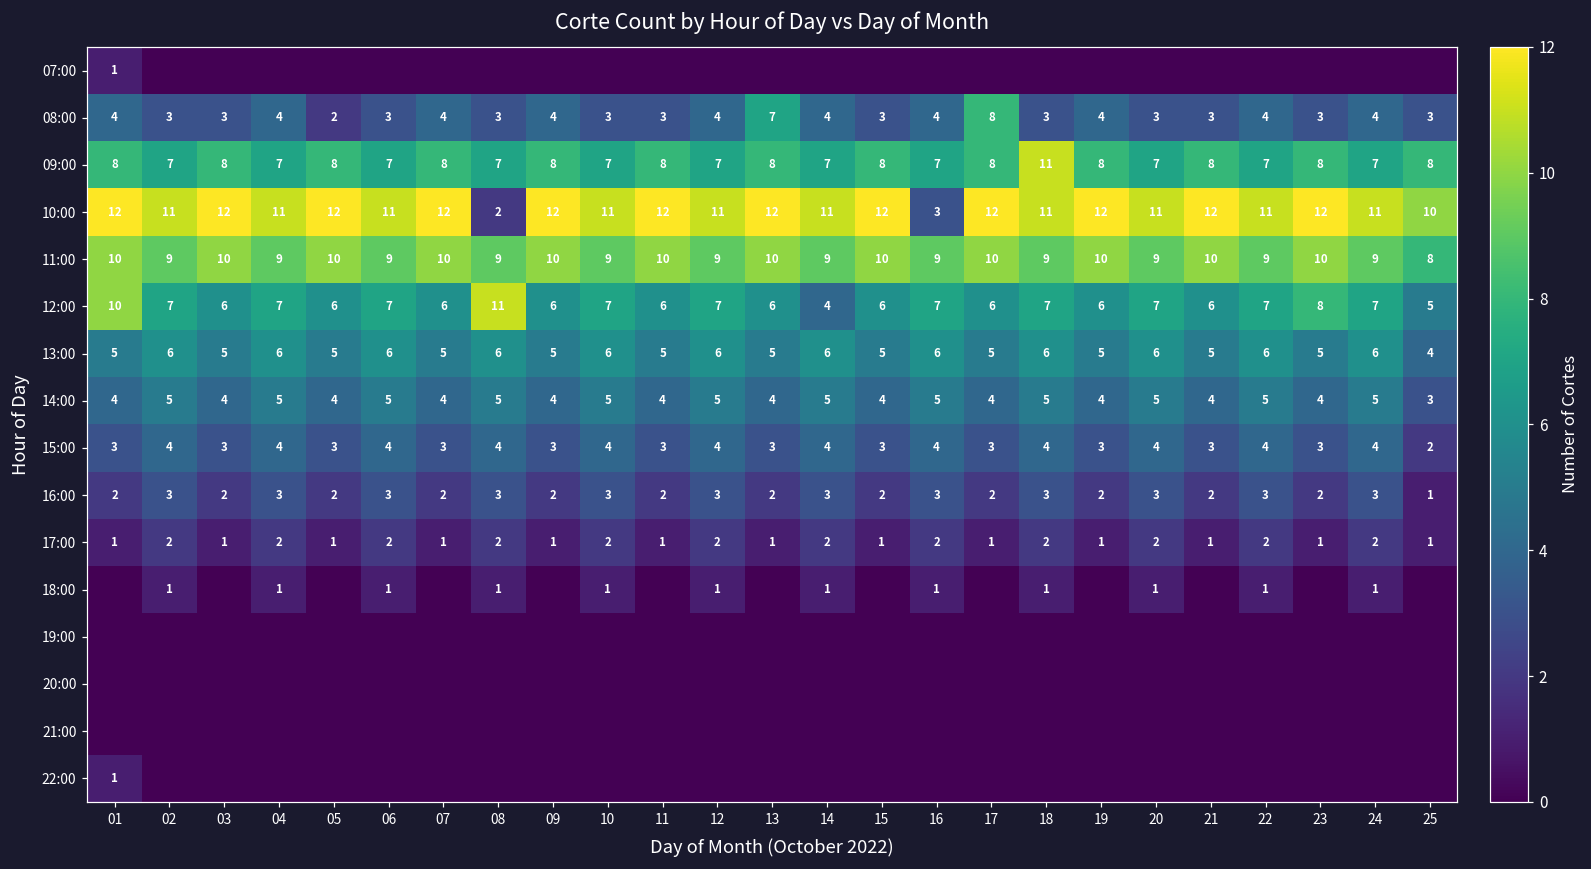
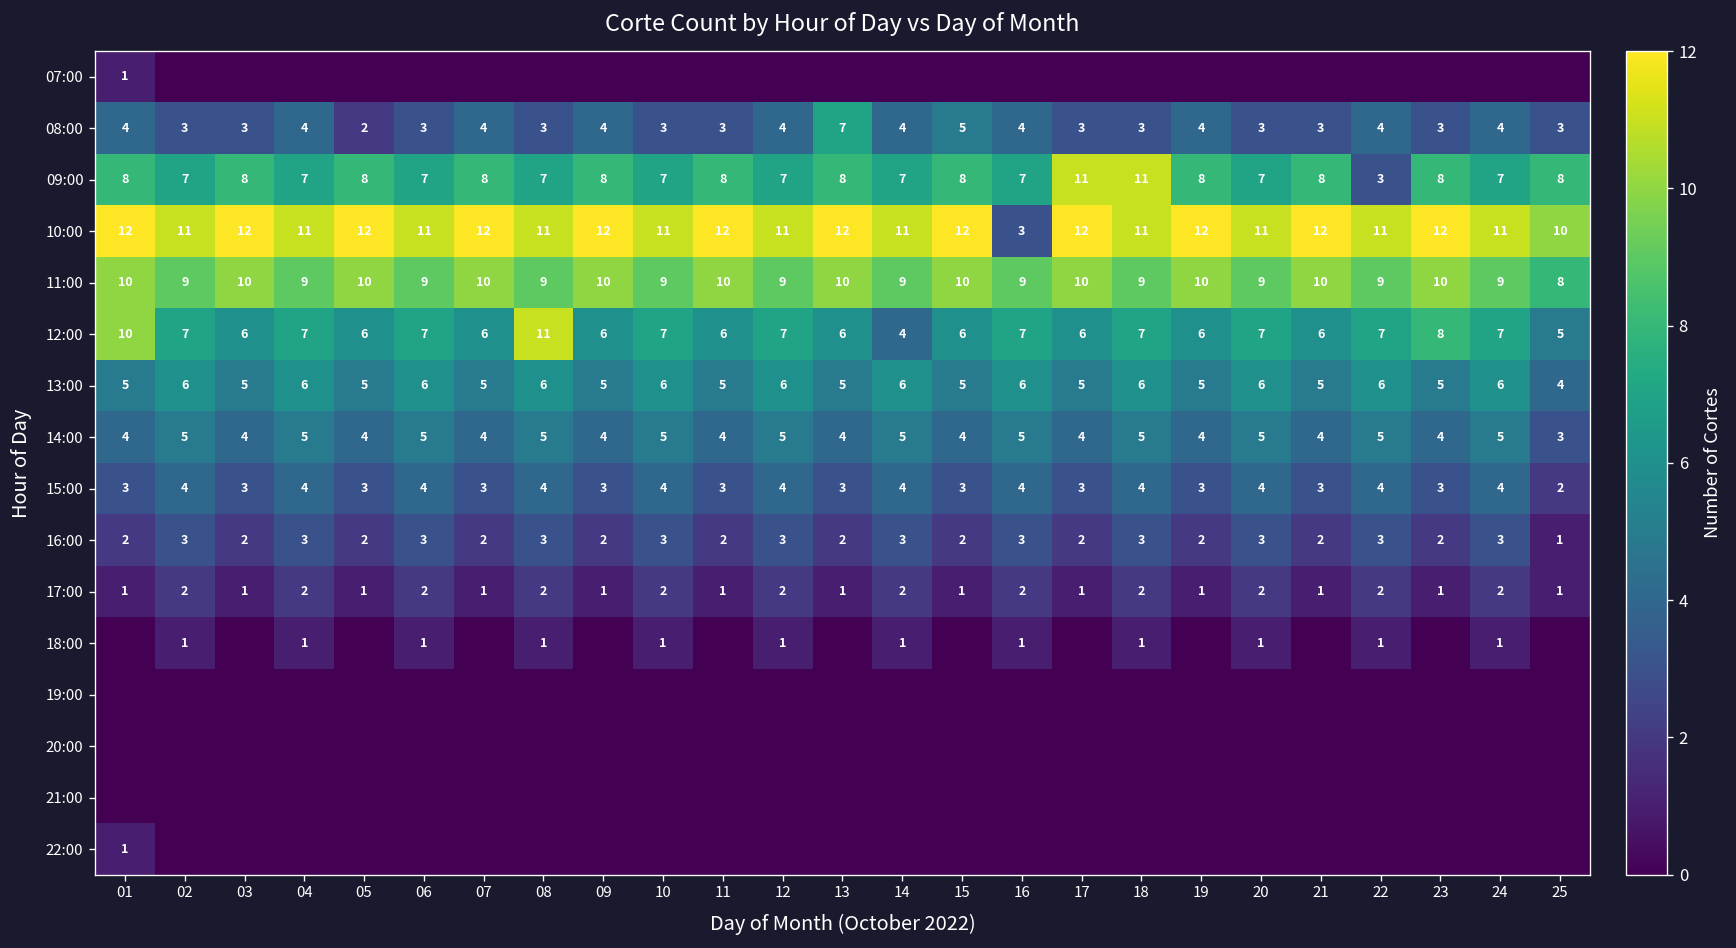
  {
    "08:00": {
      "01": 4,
      "02": 3,
      "03": 3,
      "04": 4,
      "05": 2,
      "06": 3,
      "07": 4,
      "08": 3,
      "09": 4,
      "10": 3,
      "11": 3,
      "12": 4,
      "13": 7,
      "14": 4,
-     "15": 3,
+     "15": 5,
      "16": 4,
-     "17": 8,
+     "17": 3,
      "18": 3,
      "19": 4,
      "20": 3,
      "21": 3,
      "22": 4,
      "23": 3,
      "24": 4,
      "25": 3
    },
    "09:00": {
      "01": 8,
      "02": 7,
      "03": 8,
      "04": 7,
      "05": 8,
      "06": 7,
      "07": 8,
      "08": 7,
      "09": 8,
      "10": 7,
      "11": 8,
      "12": 7,
      "13": 8,
      "14": 7,
      "15": 8,
      "16": 7,
-     "17": 8,
+     "17": 11,
      "18": 11,
      "19": 8,
      "20": 7,
      "21": 8,
-     "22": 7,
+     "22": 3,
      "23": 8,
      "24": 7,
      "25": 8
    },
    "10:00": {
      "01": 12,
      "02": 11,
      "03": 12,
      "04": 11,
      "05": 12,
      "06": 11,
      "07": 12,
-     "08": 2,
+     "08": 11,
      "09": 12,
      "10": 11,
      "11": 12,
      "12": 11,
      "13": 12,
      "14": 11,
      "15": 12,
      "16": 3,
      "17": 12,
      "18": 11,
      "19": 12,
      "20": 11,
      "21": 12,
      "22": 11,
      "23": 12,
      "24": 11,
      "25": 10
    }
  }
